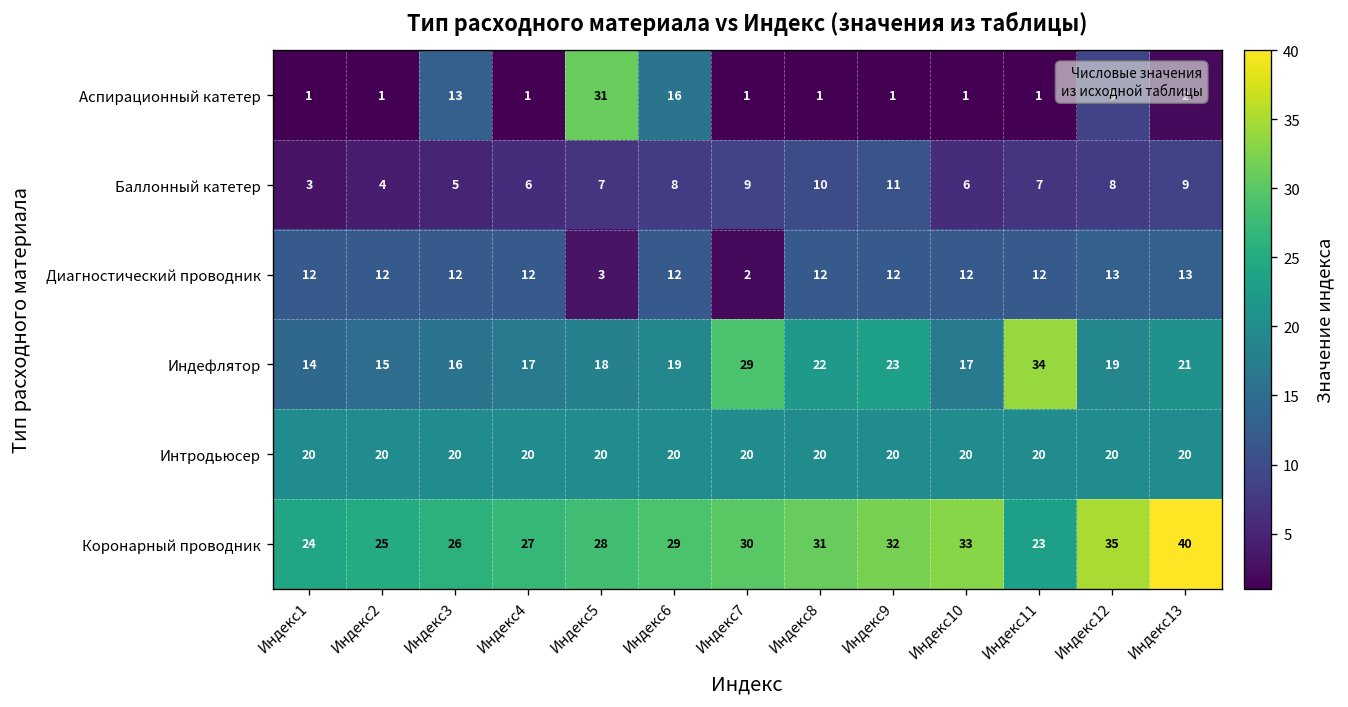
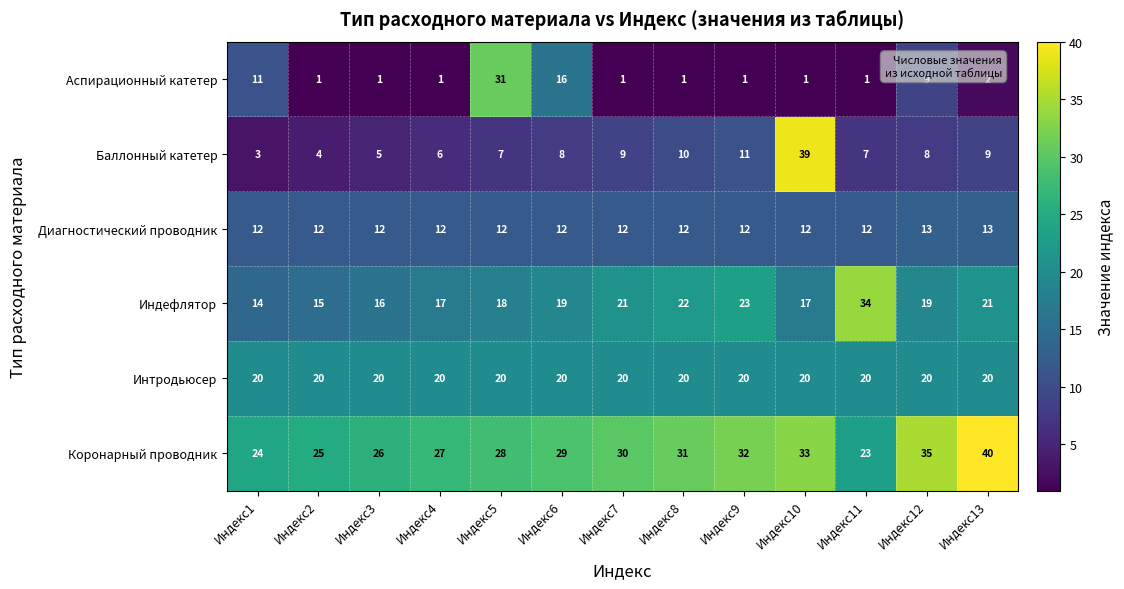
  {
    "Аспирационный катетер": {
-     "Индекс1": 1,
+     "Индекс1": 11,
      "Индекс2": 1,
-     "Индекс3": 13,
+     "Индекс3": 1,
      "Индекс4": 1,
      "Индекс5": 31,
      "Индекс6": 16,
      "Индекс7": 1,
      "Индекс8": 1,
      "Индекс9": 1,
      "Индекс10": 1,
      "Индекс11": 1
    },
    "Баллонный катетер": {
      "Индекс1": 3,
      "Индекс2": 4,
      "Индекс3": 5,
      "Индекс4": 6,
      "Индекс5": 7,
      "Индекс6": 8,
      "Индекс7": 9,
      "Индекс8": 10,
      "Индекс9": 11,
-     "Индекс10": 6,
+     "Индекс10": 39,
      "Индекс11": 7,
      "Индекс12": 8,
      "Индекс13": 9
    },
    "Диагностический проводник": {
      "Индекс1": 12,
      "Индекс2": 12,
      "Индекс3": 12,
      "Индекс4": 12,
-     "Индекс5": 3,
+     "Индекс5": 12,
      "Индекс6": 12,
-     "Индекс7": 2,
+     "Индекс7": 12,
      "Индекс8": 12,
      "Индекс9": 12,
      "Индекс10": 12,
      "Индекс11": 12,
      "Индекс12": 13,
      "Индекс13": 13
    },
    "Индефлятор": {
      "Индекс1": 14,
      "Индекс2": 15,
      "Индекс3": 16,
      "Индекс4": 17,
      "Индекс5": 18,
      "Индекс6": 19,
-     "Индекс7": 29,
+     "Индекс7": 21,
      "Индекс8": 22,
      "Индекс9": 23,
      "Индекс10": 17,
      "Индекс11": 34,
      "Индекс12": 19,
      "Индекс13": 21
    },
    "Интродьюсер": {
      "Индекс1": 20,
      "Индекс2": 20,
      "Индекс3": 20,
      "Индекс4": 20,
      "Индекс5": 20,
      "Индекс6": 20,
      "Индекс7": 20,
      "Индекс8": 20,
      "Индекс9": 20,
      "Индекс10": 20,
      "Индекс11": 20,
      "Индекс12": 20,
      "Индекс13": 20
    },
    "Коронарный проводник": {
      "Индекс1": 24,
      "Индекс2": 25,
      "Индекс3": 26,
      "Индекс4": 27,
      "Индекс5": 28,
      "Индекс6": 29,
      "Индекс7": 30,
      "Индекс8": 31,
      "Индекс9": 32,
      "Индекс10": 33,
      "Индекс11": 23,
      "Индекс12": 35,
      "Индекс13": 40
    }
  }
